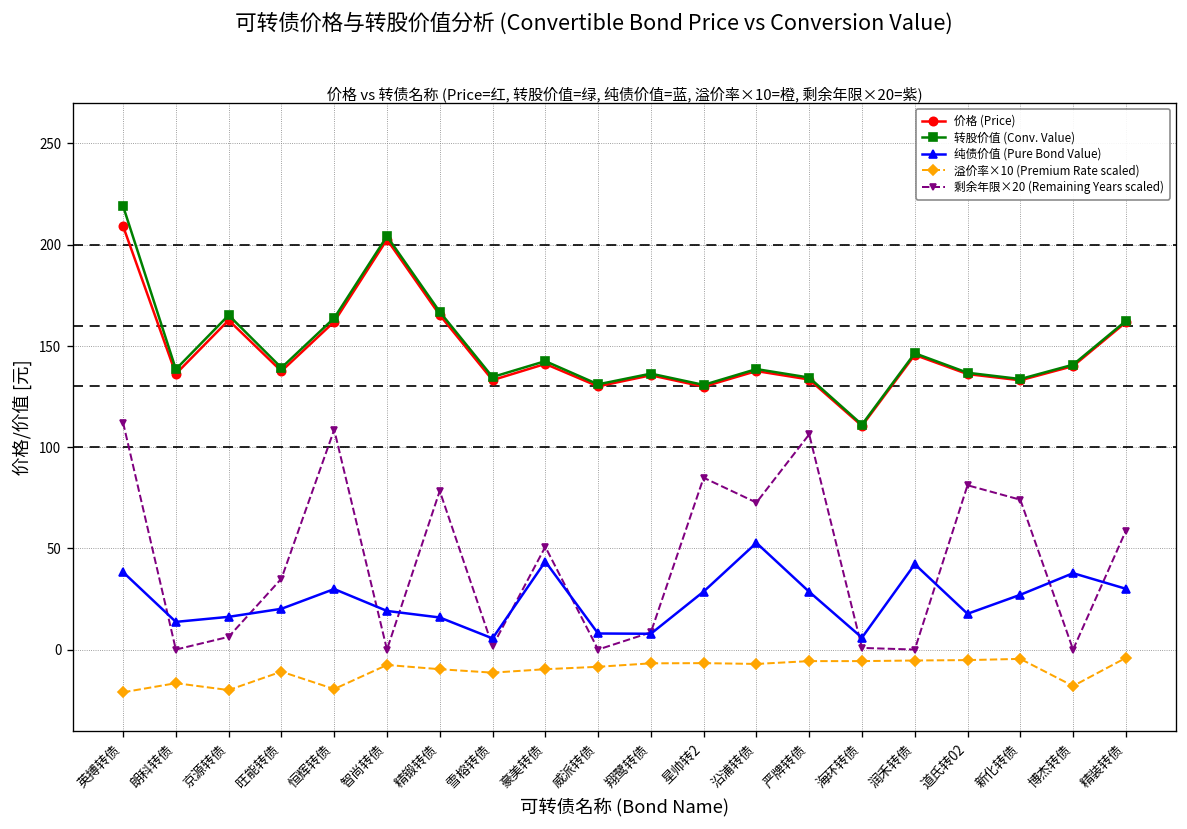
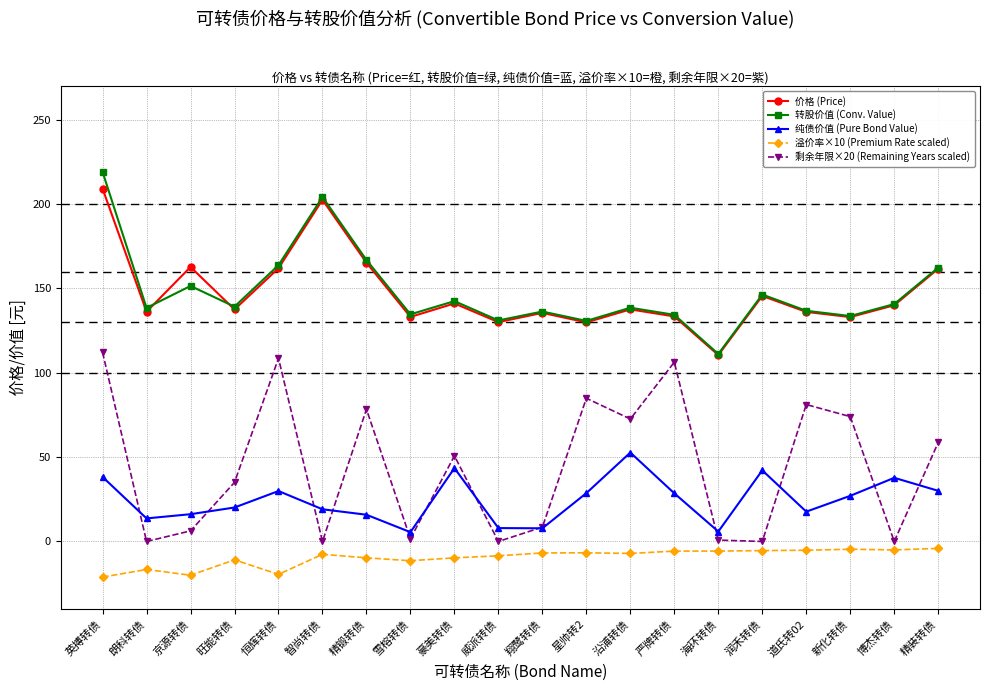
  {
    "价格 (Price)": {
      "英搏转债": 209,
      "朗科转债": 136,
      "京源转债": 163,
      "旺能转债": 138,
      "恒辉转债": 162,
      "智尚转债": 203,
      "精锻转债": 165,
      "雪榕转债": 133
    },
    "转股价值 (Conv. Value)": {
      "英搏转债": 219,
      "朗科转债": 138,
-     "京源转债": 165,
+     "京源转债": 151,
      "旺能转债": 139,
      "恒辉转债": 164,
      "智尚转债": 204,
      "精锻转债": 167,
      "雪榕转债": 135
    },
    "纯债价值 (Pure Bond Value)": {
      "英搏转债": 38,
      "朗科转债": 14,
      "京源转债": 16,
      "旺能转债": 20,
      "恒辉转债": 30,
      "智尚转债": 19,
      "精锻转债": 16,
      "雪榕转债": 6,
      "豪美转债": 43,
      "威派转债": 8,
      "星帅转2": 29,
      "沿浦转债": 53,
      "严牌转债": 29,
      "海环转债": 6,
      "润禾转债": 42,
      "道氏转02": 18,
      "新化转债": 27,
      "博杰转债": 38,
      "精装转债": 30
    },
    "溢价率×10 (Premium Rate scaled)": {
      "英搏转债": -21,
      "朗科转债": -17,
      "京源转债": -20,
      "旺能转债": -11,
      "恒辉转债": -20,
      "智尚转债": -8,
      "精锻转债": -10,
      "雪榕转债": -11,
      "豪美转债": -10,
      "威派转债": -9,
      "翔鹭转债": -7,
      "星帅转2": -7,
      "沿浦转债": -7,
      "严牌转债": -6,
      "海环转债": -6,
      "润禾转债": -5,
      "道氏转02": -5,
      "新化转债": -5,
-     "博杰转债": -18,
+     "博杰转债": -5,
      "精装转债": -4
    },
    "剩余年限×20 (Remaining Years scaled)": {
      "英搏转债": 112,
      "朗科转债": 0,
      "京源转债": 6,
      "旺能转债": 35,
      "恒辉转债": 109,
      "智尚转债": 0,
      "精锻转债": 78,
      "雪榕转债": 2,
      "豪美转债": 51,
      "威派转债": 0,
      "星帅转2": 85,
      "沿浦转债": 73,
      "严牌转债": 106,
      "海环转债": 1,
      "润禾转债": 0,
      "道氏转02": 81,
      "新化转债": 74,
      "博杰转债": 0,
      "精装转债": 59
    }
  }
